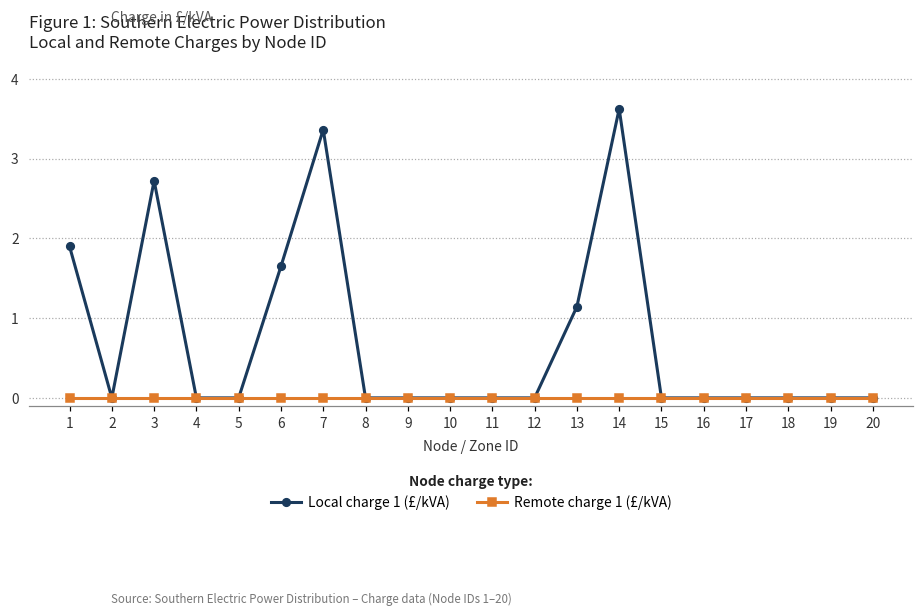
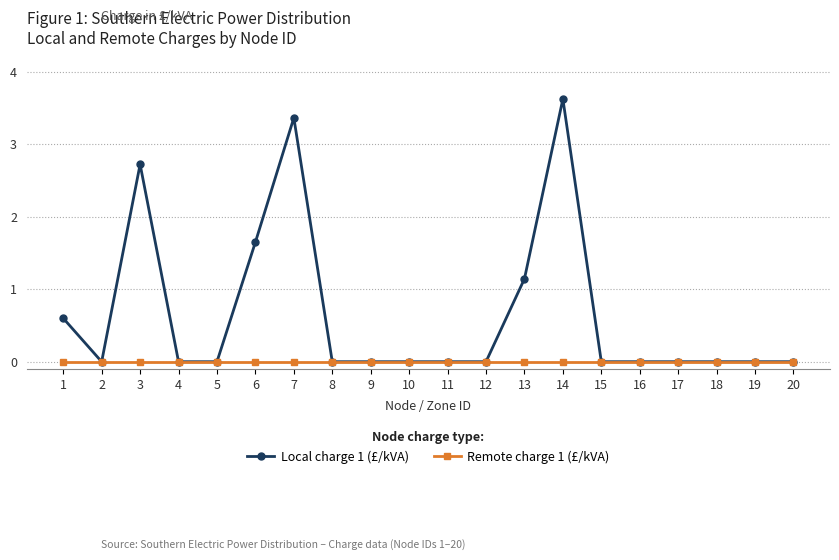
  {
    "Local charge 1 (£/kVA)": {
-     "1": 1.9,
+     "1": 0.6,
      "3": 2.7,
      "6": 1.7,
      "7": 3.4,
      "13": 1.1,
      "14": 3.6
    },
    "Remote charge 1 (£/kVA)": {
      "1": 0.0,
      "3": 0.0,
      "6": 0.0,
      "7": 0.0,
      "13": 0.0,
      "14": 0.0
    }
  }
